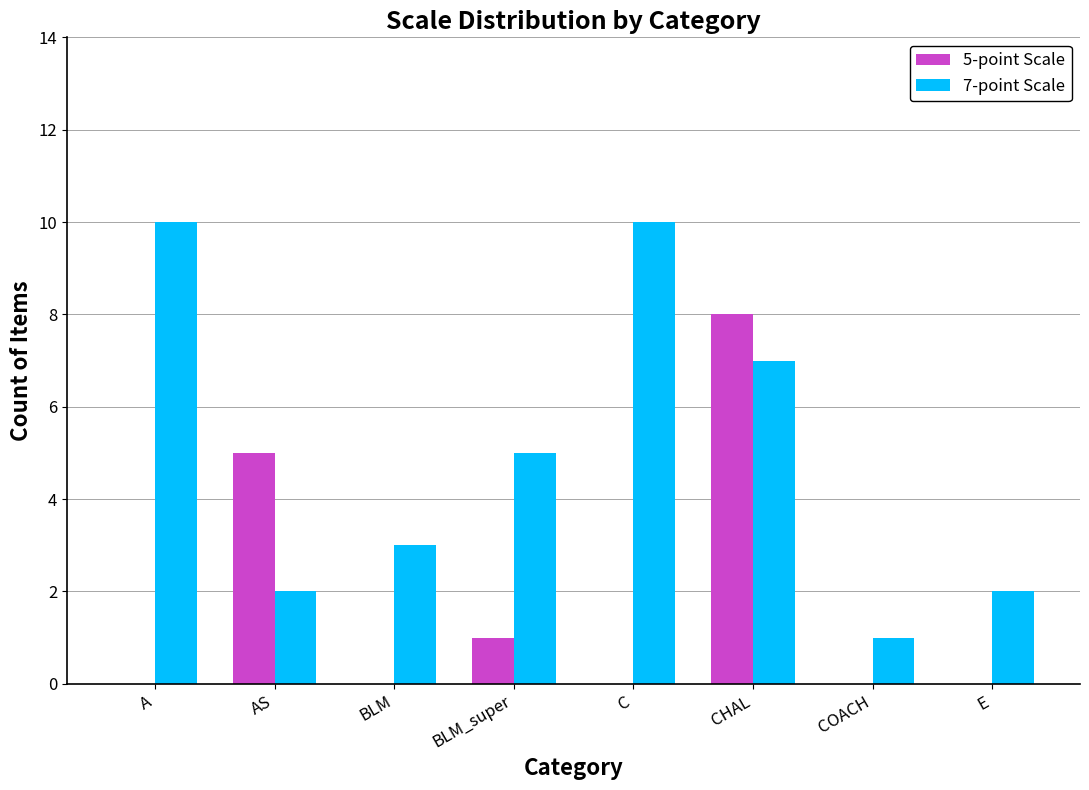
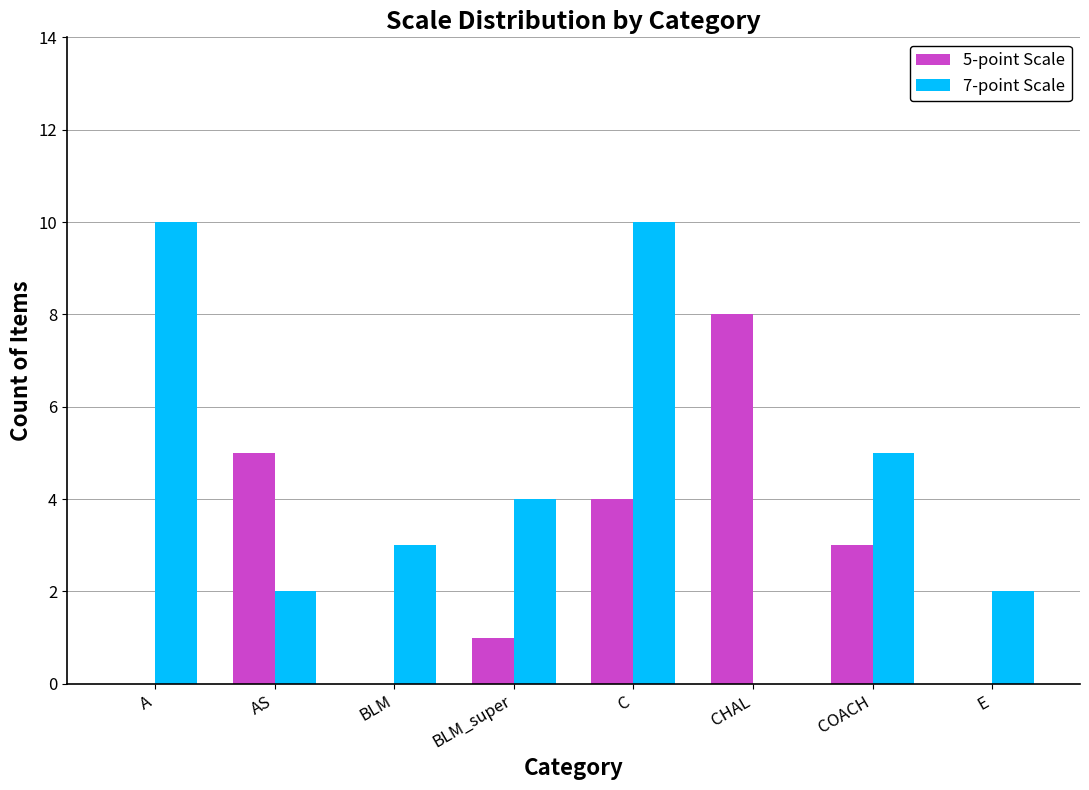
  {
    "5-point Scale": {
      "A": 0,
      "AS": 5,
      "BLM": 0,
      "BLM_super": 1,
-     "C": 0,
+     "C": 4,
      "CHAL": 8,
-     "COACH": 0,
+     "COACH": 3,
      "E": 0
    },
    "7-point Scale": {
      "A": 10,
      "AS": 2,
      "BLM": 3,
-     "BLM_super": 5,
+     "BLM_super": 4,
      "C": 10,
-     "CHAL": 7,
-     "COACH": 1,
+     "CHAL": 0,
+     "COACH": 5,
      "E": 2
    }
  }
